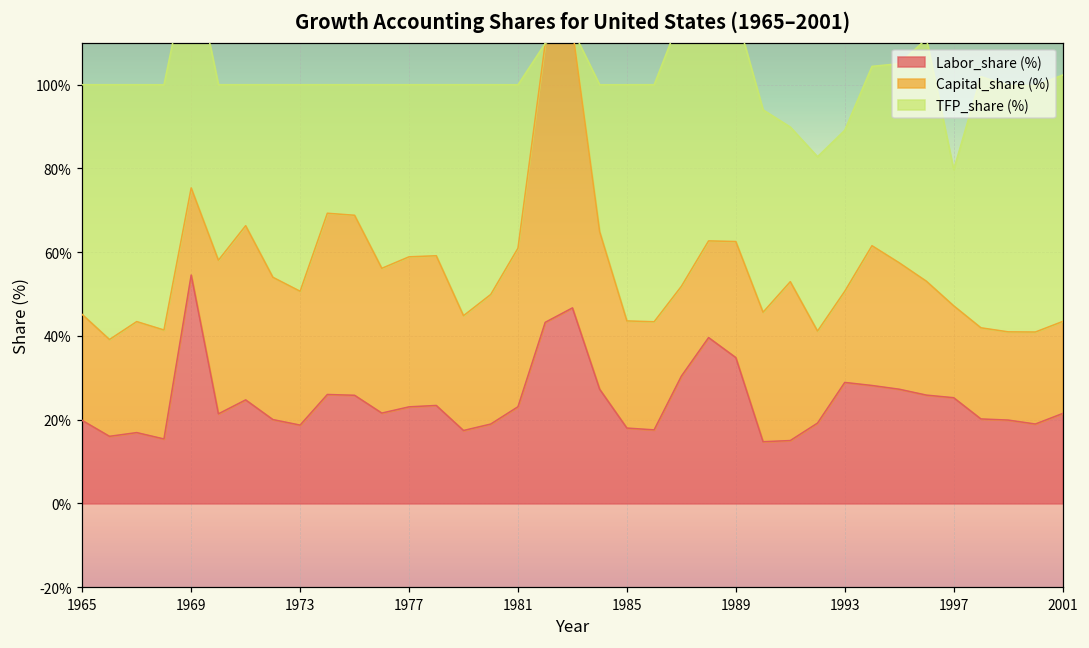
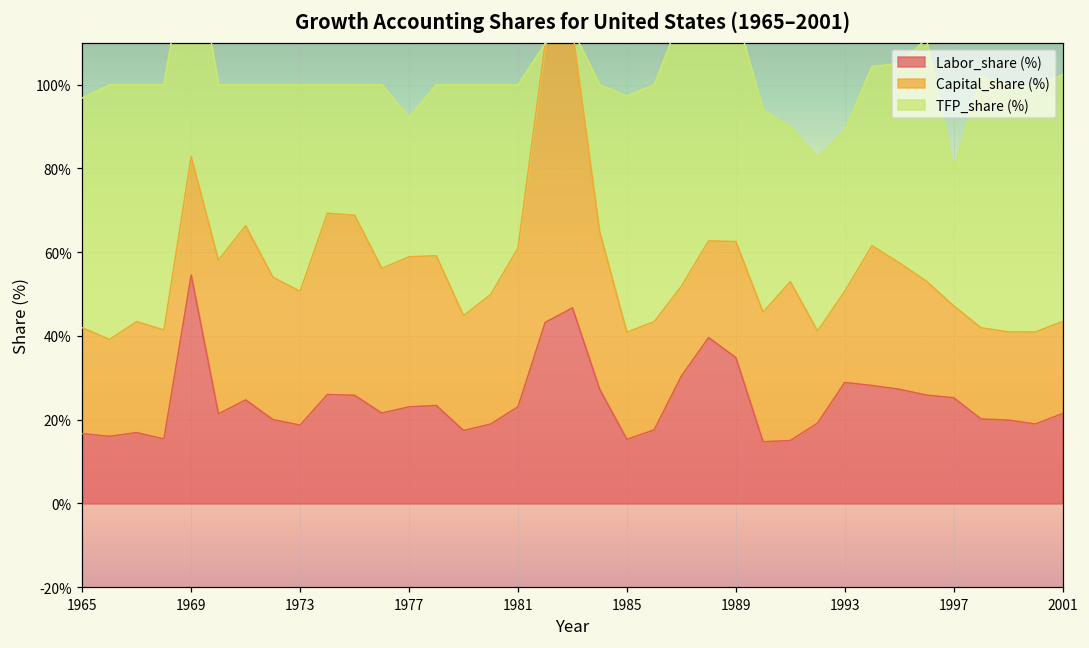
  {
    "Labor_share (%)": {
-     "1965": "20%",
+     "1965": "17%",
      "1969": "55%",
      "1973": "19%",
      "1977": "23%",
      "1981": "23%",
-     "1985": "18%",
+     "1985": "15%",
      "1989": "35%",
      "1993": "29%",
      "1997": "25%",
      "2001": "21%"
    },
    "Capital_share (%)": {
      "1965": "25%",
-     "1969": "21%",
+     "1969": "28%",
      "1973": "32%",
      "1977": "36%",
      "1981": "38%",
      "1985": "26%",
      "1989": "28%",
      "1993": "22%",
      "1997": "22%",
      "2001": "22%"
    },
    "TFP_share (%)": {
      "1965": "55%",
      "1973": "49%",
-     "1977": "41%",
+     "1977": "33%",
      "1981": "39%",
      "1985": "56%",
      "1993": "38%",
      "1997": "33%",
      "2001": "59%"
    }
  }
